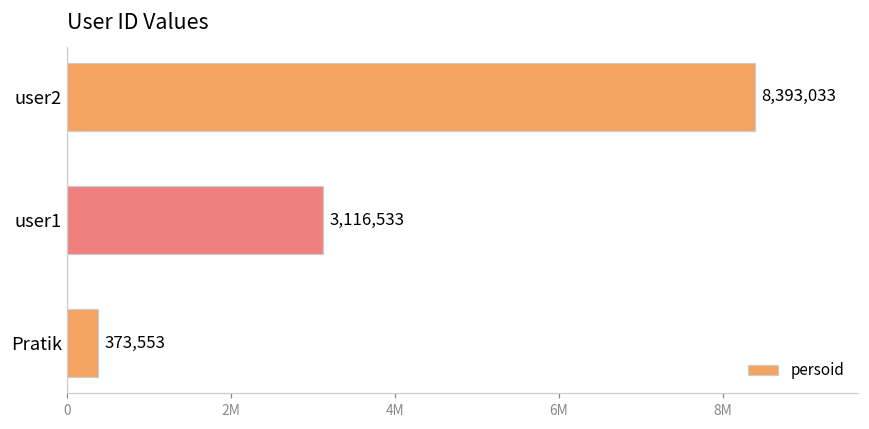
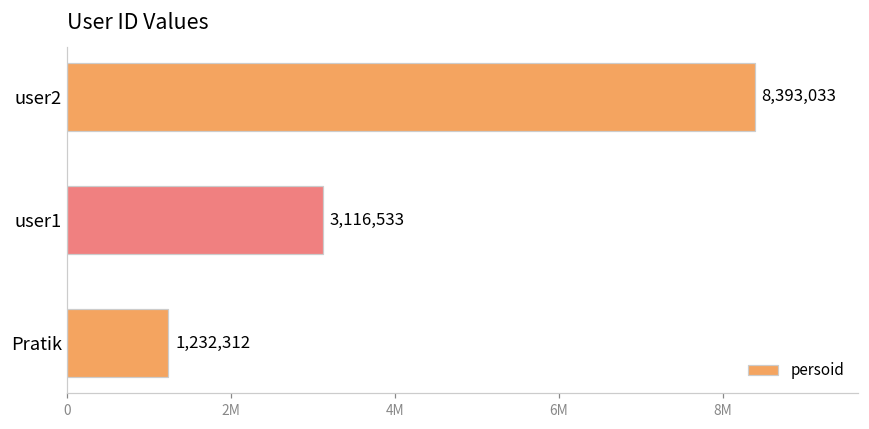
  {
    "user2": "8,393,033",
    "user1": "3,116,533",
-   "Pratik": "373,553"
+   "Pratik": "1,232,312"
  }
